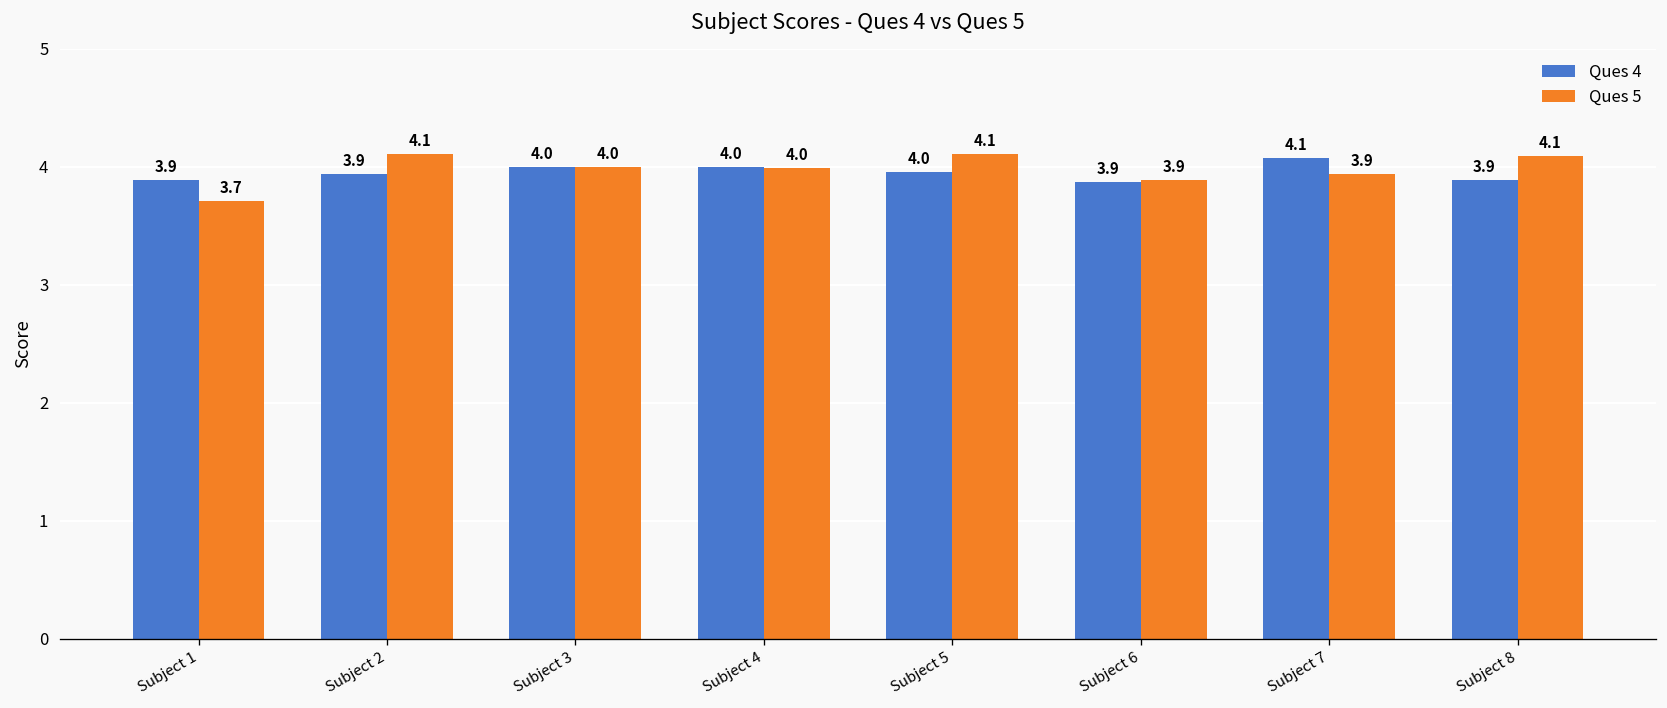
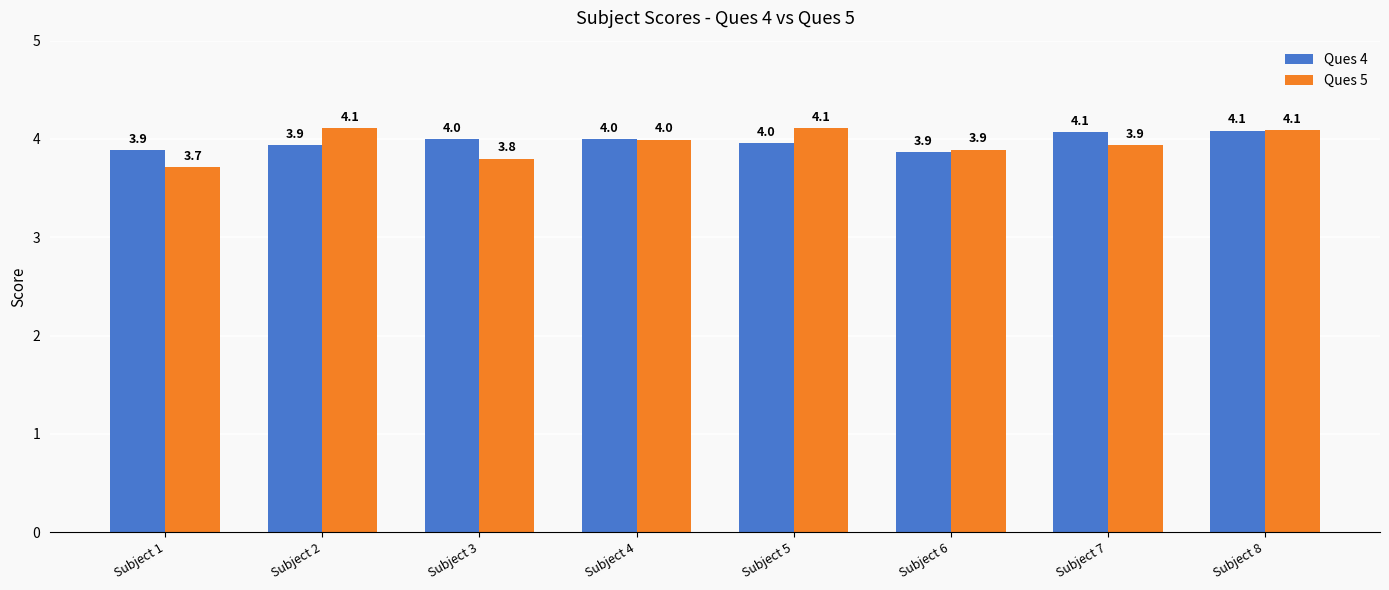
  {
    "Ques 4": {
      "Subject 1": 3.9,
      "Subject 2": 3.9,
      "Subject 3": 4.0,
      "Subject 4": 4.0,
      "Subject 5": 4.0,
      "Subject 6": 3.9,
      "Subject 7": 4.1,
-     "Subject 8": 3.9
+     "Subject 8": 4.1
    },
    "Ques 5": {
      "Subject 1": 3.7,
      "Subject 2": 4.1,
-     "Subject 3": 4.0,
+     "Subject 3": 3.8,
      "Subject 4": 4.0,
      "Subject 5": 4.1,
      "Subject 6": 3.9,
      "Subject 7": 3.9,
      "Subject 8": 4.1
    }
  }
